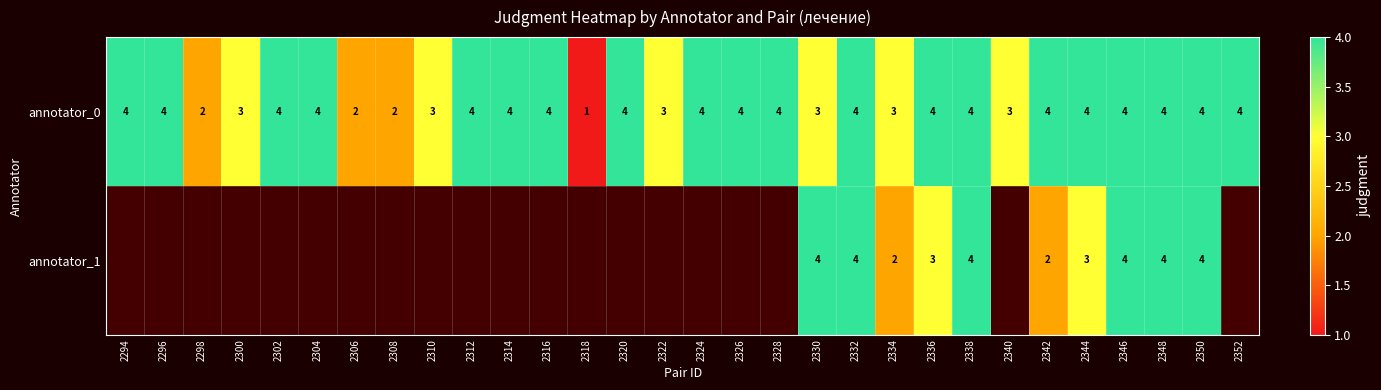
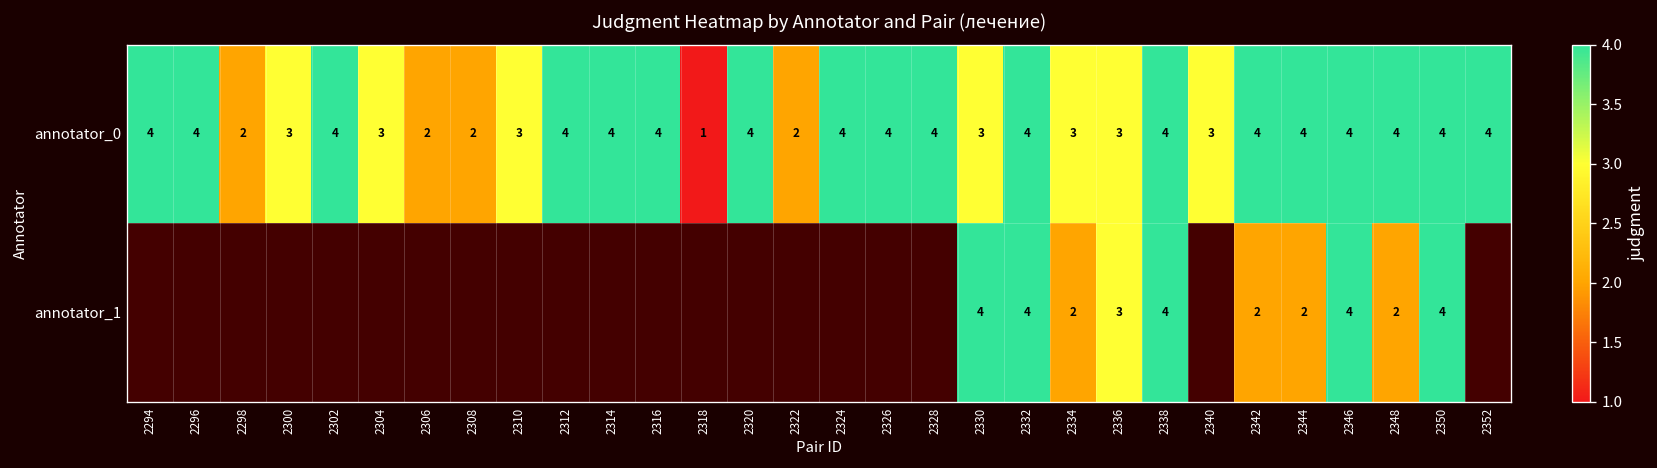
  {
    "annotator_0": {
      "2294": 4,
      "2296": 4,
      "2298": 2,
      "2300": 3,
      "2302": 4,
-     "2304": 4,
+     "2304": 3,
      "2306": 2,
      "2308": 2,
      "2310": 3,
      "2312": 4,
      "2314": 4,
      "2316": 4,
      "2318": 1,
      "2320": 4,
-     "2322": 3,
+     "2322": 2,
      "2324": 4,
      "2326": 4,
      "2328": 4,
      "2330": 3,
      "2332": 4,
      "2334": 3,
-     "2336": 4,
+     "2336": 3,
      "2338": 4,
      "2340": 3,
      "2342": 4,
      "2344": 4,
      "2346": 4,
      "2348": 4,
      "2350": 4,
      "2352": 4
    },
    "annotator_1": {
      "2330": 4,
      "2332": 4,
      "2334": 2,
      "2336": 3,
      "2338": 4,
      "2342": 2,
-     "2344": 3,
+     "2344": 2,
      "2346": 4,
-     "2348": 4,
+     "2348": 2,
      "2350": 4
    }
  }
